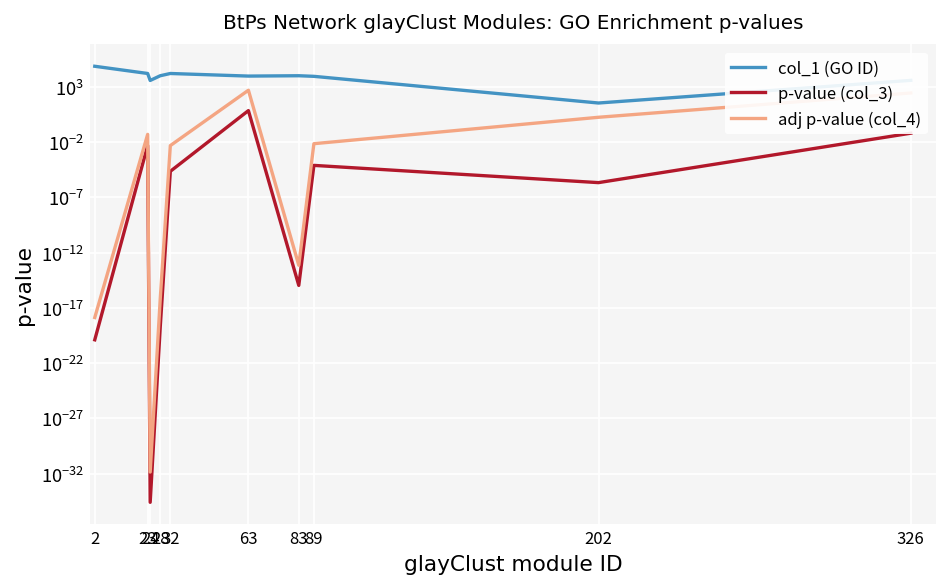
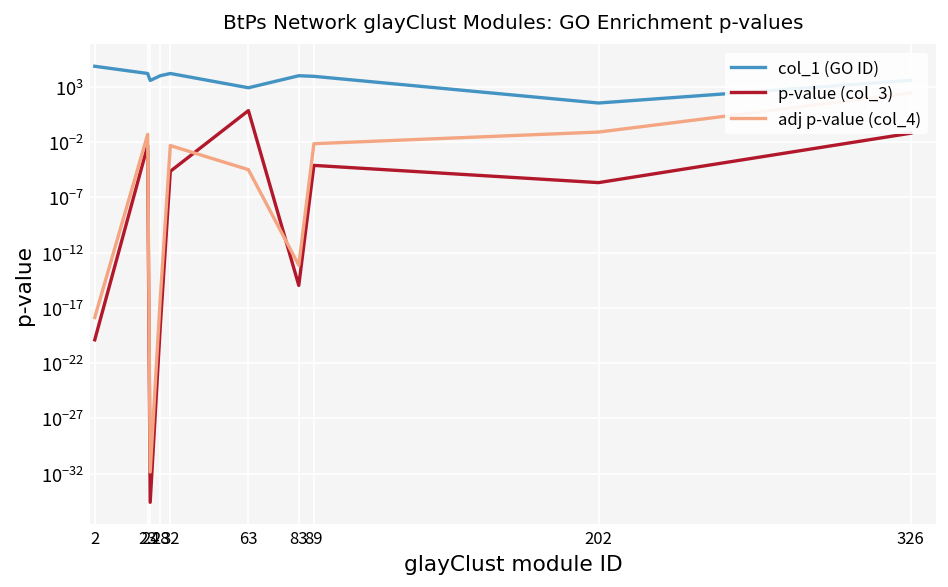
  {
    "col_1 (GO ID)": {
      "2": 100000,
-     "63": 10000,
+     "63": 1000,
      "202": 30
    },
    "p-value (col_3)": {
      "2": 0.000000000000,
      "63": 10,
      "202": 0.000002
    },
    "adj p-value (col_4)": {
      "2": 0.000000000000,
-     "63": 500,
-     "202": 2
+     "63": 0.0,
+     "202": 0.1
    }
  }
